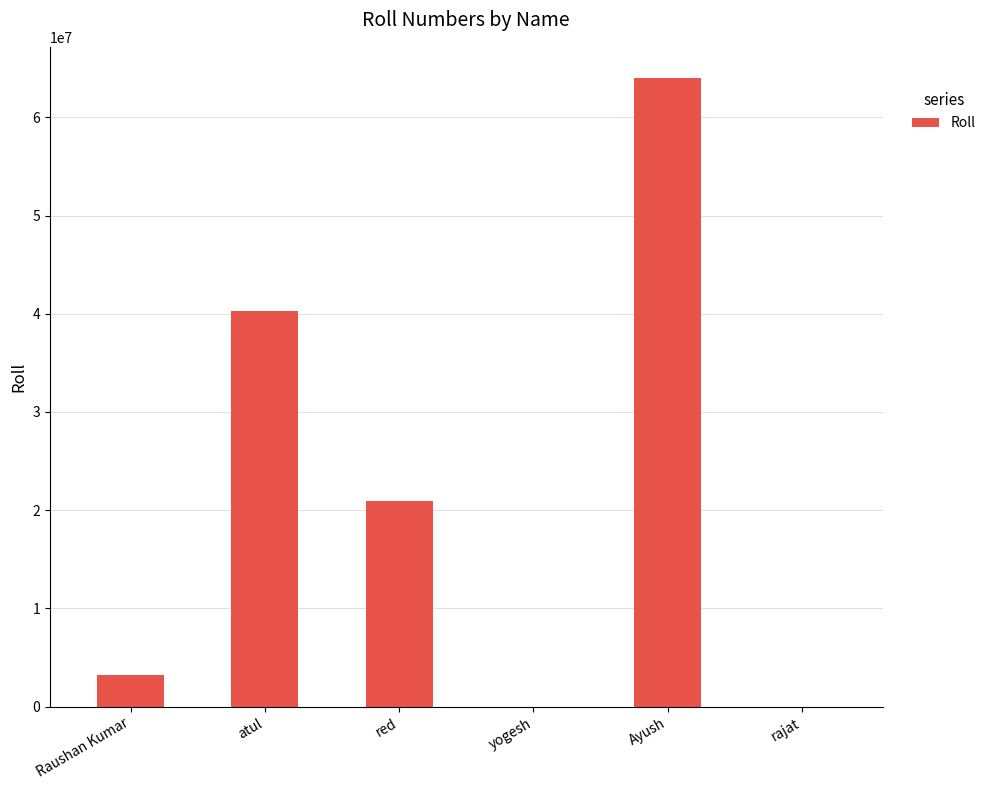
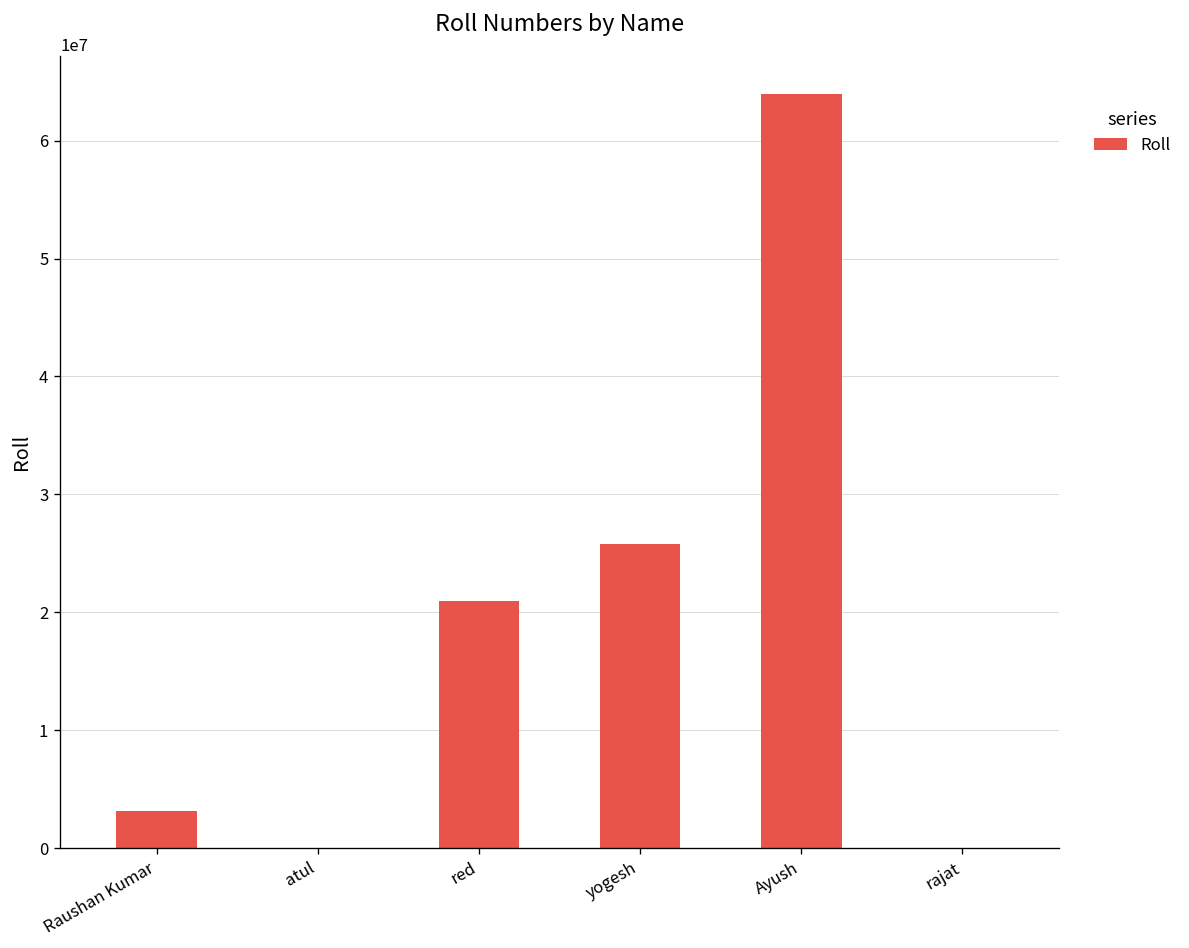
  {
    "Raushan Kumar": 3000000,
-   "atul": 40000000,
+   "atul": 0,
    "red": 21000000,
-   "yogesh": 0,
+   "yogesh": 26000000,
    "Ayush": 64000000
  }
